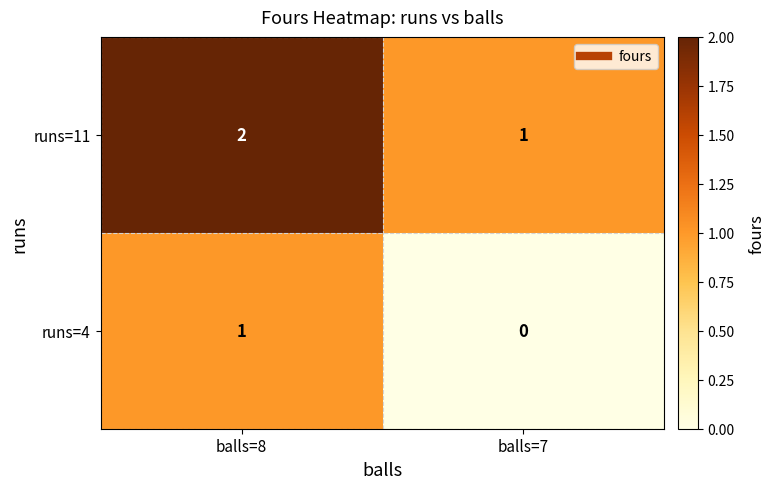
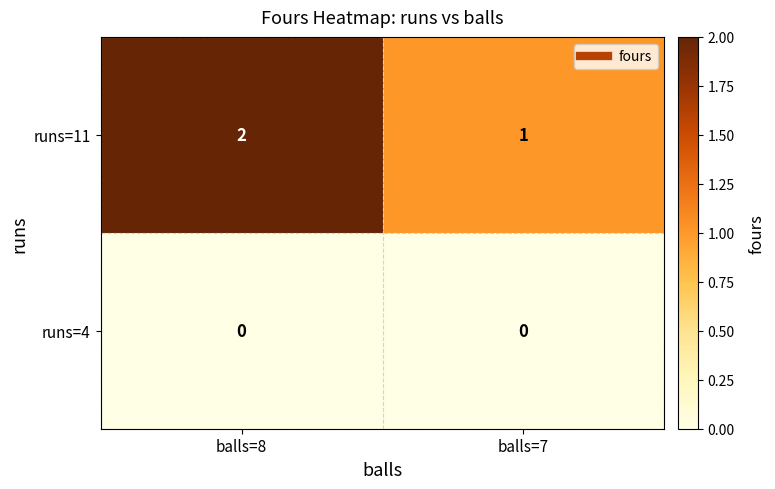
  {
    "runs=11": {
      "balls=8": 2,
      "balls=7": 1
    },
    "runs=4": {
-     "balls=8": 1,
+     "balls=8": 0,
      "balls=7": 0
    }
  }
